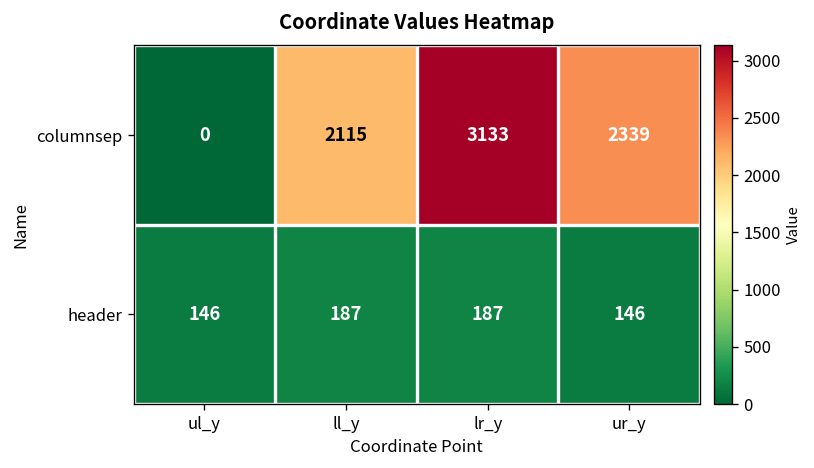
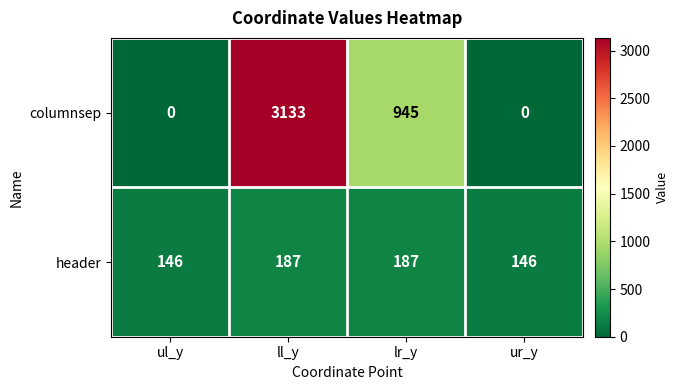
  {
    "columnsep": {
      "ul_y": 0,
-     "ll_y": 2115,
-     "lr_y": 3133,
-     "ur_y": 2339
+     "ll_y": 3133,
+     "lr_y": 945,
+     "ur_y": 0
    },
    "header": {
      "ul_y": 146,
      "ll_y": 187,
      "lr_y": 187,
      "ur_y": 146
    }
  }
